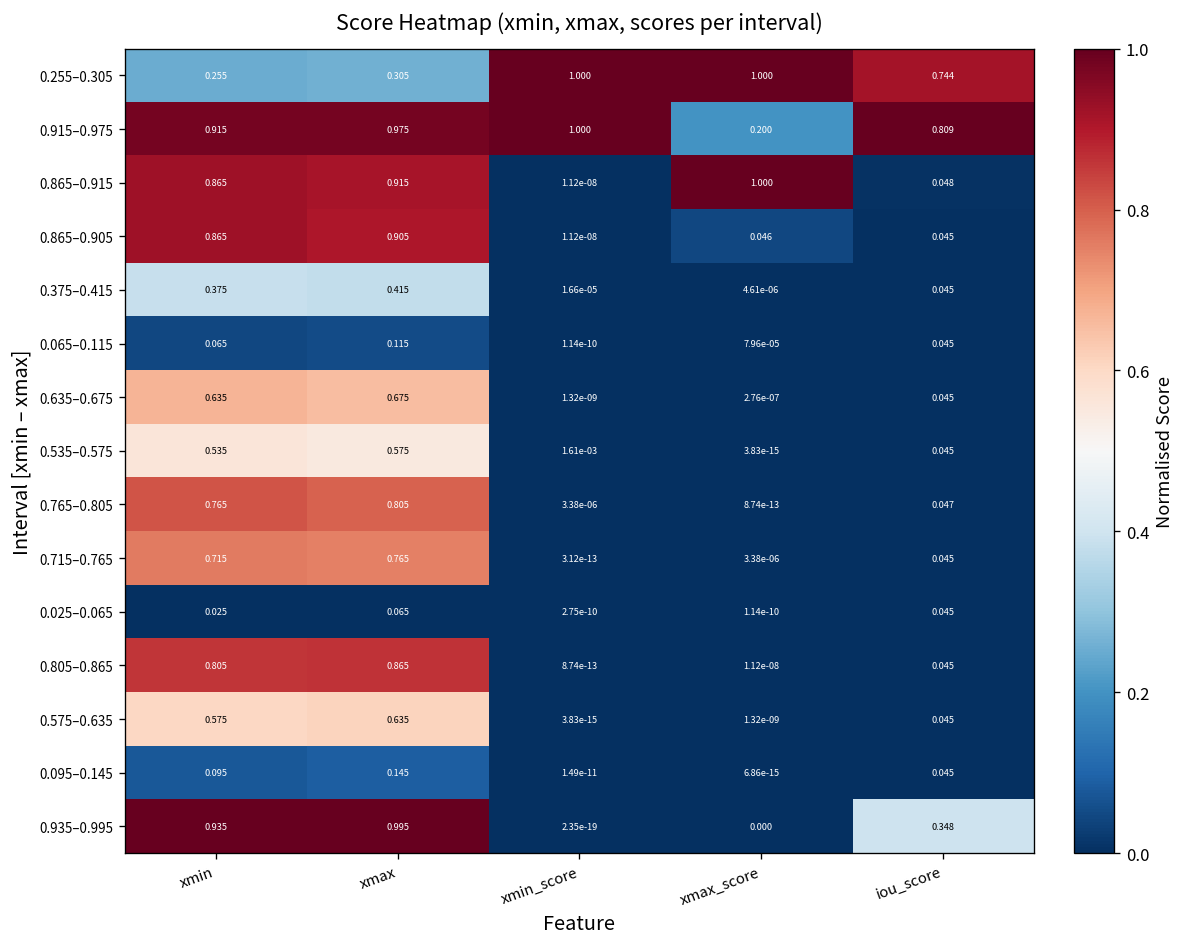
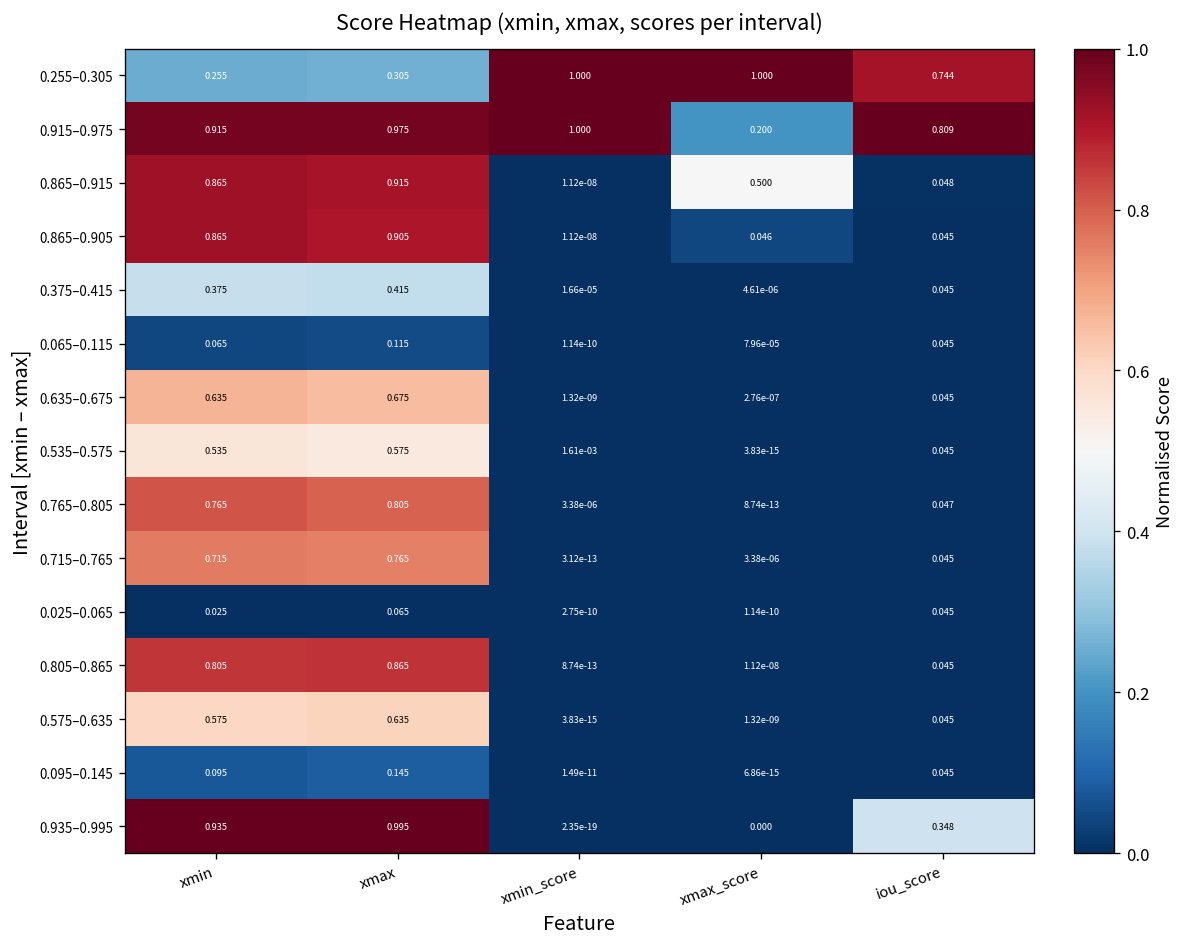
  {
    "0.255–0.305": {
      "xmin": "0.255",
      "xmax": "0.305",
      "xmin_score": "1.000",
      "xmax_score": "1.000",
      "iou_score": "0.744"
    },
    "0.915–0.975": {
      "xmin": "0.915",
      "xmax": "0.975",
      "xmin_score": "1.000",
      "xmax_score": "0.200",
      "iou_score": "0.809"
    },
    "0.865–0.915": {
      "xmin": "0.865",
      "xmax": "0.915",
      "xmin_score": "1.12e-08",
-     "xmax_score": "1.000",
+     "xmax_score": "0.500",
      "iou_score": "0.048"
    },
    "0.865–0.905": {
      "xmin": "0.865",
      "xmax": "0.905",
      "xmin_score": "1.12e-08",
      "xmax_score": "0.046",
      "iou_score": "0.045"
    },
    "0.375–0.415": {
      "xmin": "0.375",
      "xmax": "0.415",
      "xmin_score": "1.66e-05",
      "xmax_score": "4.61e-06",
      "iou_score": "0.045"
    },
    "0.065–0.115": {
      "xmin": "0.065",
      "xmax": "0.115",
      "xmin_score": "1.14e-10",
      "xmax_score": "7.96e-05",
      "iou_score": "0.045"
    },
    "0.635–0.675": {
      "xmin": "0.635",
      "xmax": "0.675",
      "xmin_score": "1.32e-09",
      "xmax_score": "2.76e-07",
      "iou_score": "0.045"
    },
    "0.535–0.575": {
      "xmin": "0.535",
      "xmax": "0.575",
      "xmin_score": "1.61e-03",
      "xmax_score": "3.83e-15",
      "iou_score": "0.045"
    },
    "0.765–0.805": {
      "xmin": "0.765",
      "xmax": "0.805",
      "xmin_score": "3.38e-06",
      "xmax_score": "8.74e-13",
      "iou_score": "0.047"
    },
    "0.715–0.765": {
      "xmin": "0.715",
      "xmax": "0.765",
      "xmin_score": "3.12e-13",
      "xmax_score": "3.38e-06",
      "iou_score": "0.045"
    },
    "0.025–0.065": {
      "xmin": "0.025",
      "xmax": "0.065",
      "xmin_score": "2.75e-10",
      "xmax_score": "1.14e-10",
      "iou_score": "0.045"
    },
    "0.805–0.865": {
      "xmin": "0.805",
      "xmax": "0.865",
      "xmin_score": "8.74e-13",
      "xmax_score": "1.12e-08",
      "iou_score": "0.045"
    },
    "0.575–0.635": {
      "xmin": "0.575",
      "xmax": "0.635",
      "xmin_score": "3.83e-15",
      "xmax_score": "1.32e-09",
      "iou_score": "0.045"
    },
    "0.095–0.145": {
      "xmin": "0.095",
      "xmax": "0.145",
      "xmin_score": "1.49e-11",
      "xmax_score": "6.86e-15",
      "iou_score": "0.045"
    },
    "0.935–0.995": {
      "xmin": "0.935",
      "xmax": "0.995",
      "xmin_score": "2.35e-19",
      "xmax_score": "0.000",
      "iou_score": "0.348"
    }
  }
